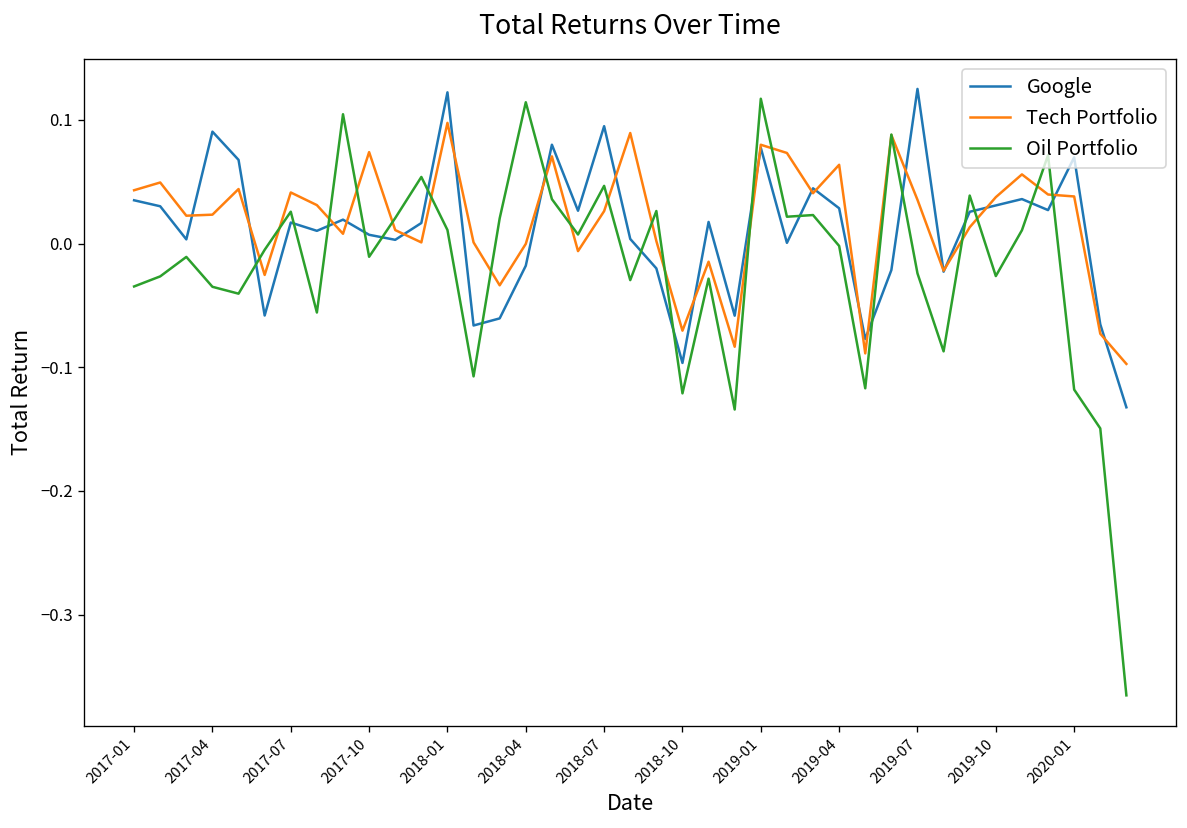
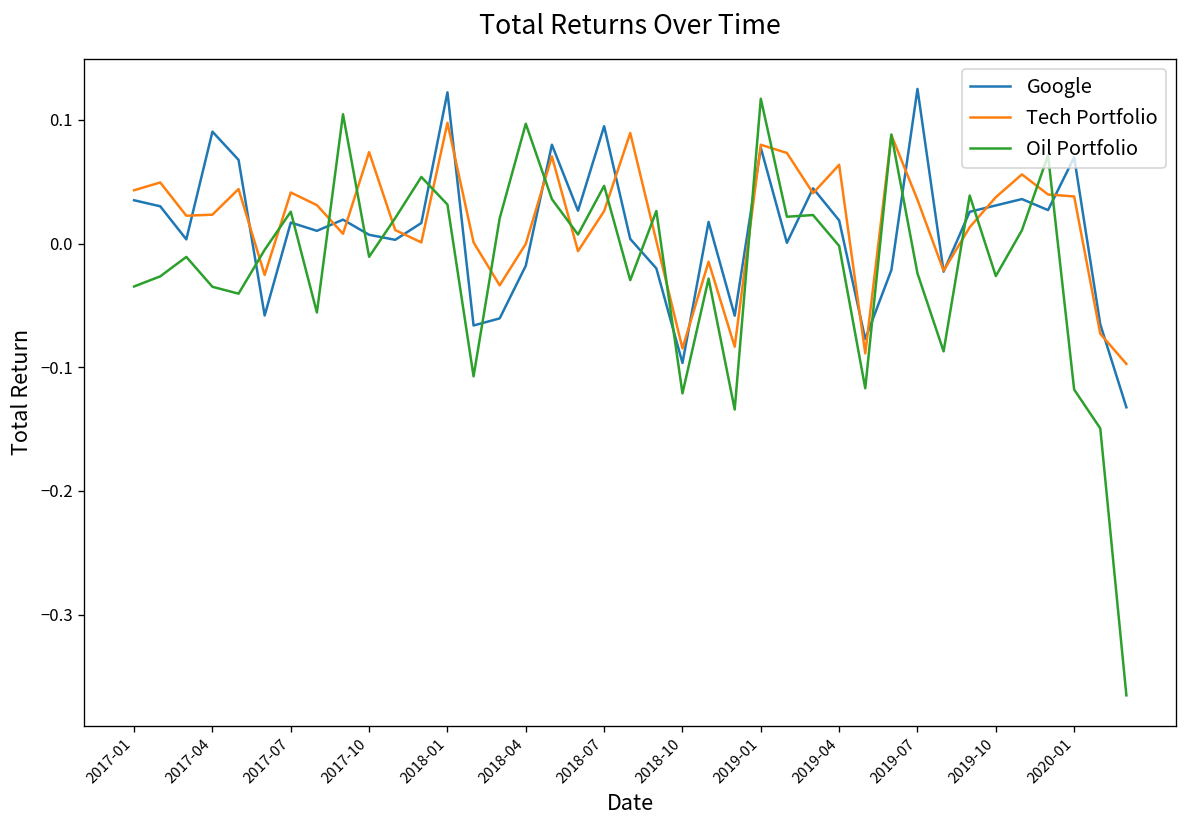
  {
    "Google": {
      "2017-01": 0.035,
      "2017-04": 0.090,
      "2017-07": 0.017,
      "2017-10": 0.007,
      "2018-01": 0.122,
      "2018-04": -0.018,
      "2018-07": 0.095,
      "2018-10": -0.097,
      "2019-01": 0.077,
-     "2019-04": 0.029,
+     "2019-04": 0.019,
      "2019-07": 0.125,
      "2019-10": 0.031
    },
    "Tech Portfolio": {
      "2017-01": 0.043,
      "2017-04": 0.023,
      "2017-07": 0.041,
      "2017-10": 0.074,
      "2018-01": 0.098,
      "2018-04": 0.000,
      "2018-07": 0.026,
-     "2018-10": -0.070,
+     "2018-10": -0.085,
      "2019-01": 0.080,
      "2019-04": 0.064,
      "2019-07": 0.035,
      "2019-10": 0.038,
      "2020-01": 0.038
    },
    "Oil Portfolio": {
      "2017-01": -0.035,
      "2017-04": -0.035,
      "2017-07": 0.026,
      "2017-10": -0.011,
-     "2018-01": 0.011,
-     "2018-04": 0.114,
+     "2018-01": 0.032,
+     "2018-04": 0.097,
      "2018-07": 0.047,
      "2018-10": -0.121,
      "2019-01": 0.117,
      "2019-04": -0.002,
      "2019-07": -0.024,
      "2019-10": -0.026,
      "2020-01": -0.118
    }
  }
